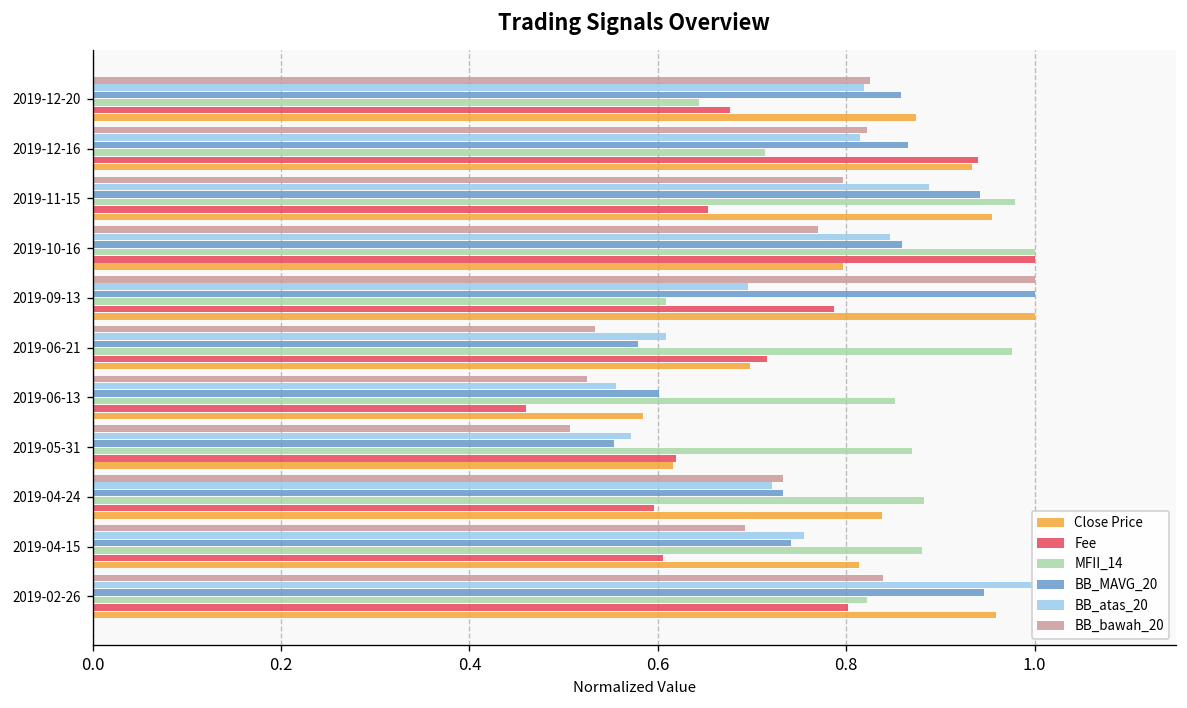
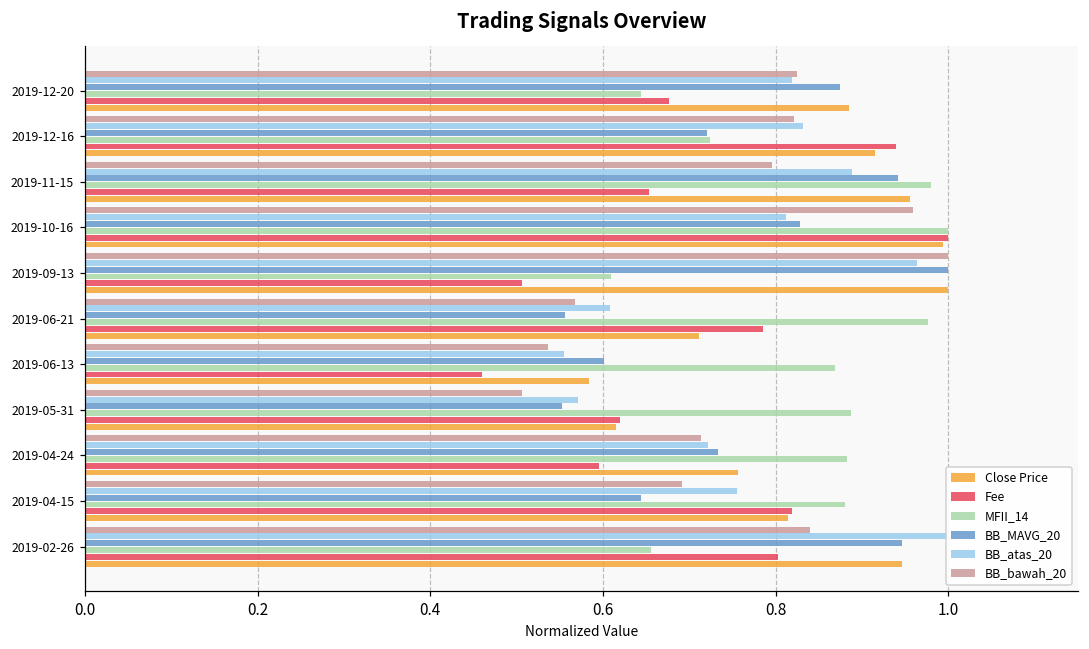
  {
    "Close Price": {
-     "2019-12-20": 0.87,
-     "2019-12-16": 0.93,
+     "2019-12-20": 0.89,
+     "2019-12-16": 0.92,
      "2019-11-15": 0.95,
-     "2019-10-16": 0.80,
+     "2019-10-16": 0.99,
      "2019-09-13": 1.00,
-     "2019-06-21": 0.70,
+     "2019-06-21": 0.71,
      "2019-06-13": 0.58,
      "2019-05-31": 0.62,
-     "2019-04-24": 0.84,
+     "2019-04-24": 0.76,
      "2019-04-15": 0.81,
-     "2019-02-26": 0.96
+     "2019-02-26": 0.95
    },
    "Fee": {
      "2019-12-20": 0.68,
      "2019-12-16": 0.94,
      "2019-11-15": 0.65,
      "2019-10-16": 1.00,
-     "2019-09-13": 0.79,
-     "2019-06-21": 0.72,
+     "2019-09-13": 0.51,
+     "2019-06-21": 0.79,
      "2019-06-13": 0.46,
      "2019-05-31": 0.62,
      "2019-04-24": 0.60,
-     "2019-04-15": 0.61,
+     "2019-04-15": 0.82,
      "2019-02-26": 0.80
    },
    "MFII_14": {
      "2019-12-20": 0.64,
-     "2019-12-16": 0.71,
+     "2019-12-16": 0.72,
      "2019-11-15": 0.98,
      "2019-10-16": 1.00,
      "2019-09-13": 0.61,
      "2019-06-21": 0.98,
-     "2019-06-13": 0.85,
-     "2019-05-31": 0.87,
+     "2019-06-13": 0.87,
+     "2019-05-31": 0.89,
      "2019-04-24": 0.88,
      "2019-04-15": 0.88,
-     "2019-02-26": 0.82
+     "2019-02-26": 0.66
    },
    "BB_MAVG_20": {
-     "2019-12-20": 0.86,
-     "2019-12-16": 0.87,
+     "2019-12-20": 0.87,
+     "2019-12-16": 0.72,
      "2019-11-15": 0.94,
-     "2019-10-16": 0.86,
+     "2019-10-16": 0.83,
      "2019-09-13": 1.00,
-     "2019-06-21": 0.58,
+     "2019-06-21": 0.56,
      "2019-06-13": 0.60,
      "2019-05-31": 0.55,
      "2019-04-24": 0.73,
-     "2019-04-15": 0.74,
+     "2019-04-15": 0.64,
      "2019-02-26": 0.95
    },
    "BB_atas_20": {
      "2019-12-20": 0.82,
-     "2019-12-16": 0.81,
+     "2019-12-16": 0.83,
      "2019-11-15": 0.89,
-     "2019-10-16": 0.85,
-     "2019-09-13": 0.70,
+     "2019-10-16": 0.81,
+     "2019-09-13": 0.96,
      "2019-06-21": 0.61,
      "2019-06-13": 0.56,
      "2019-05-31": 0.57,
      "2019-04-24": 0.72,
      "2019-04-15": 0.76
    },
    "BB_bawah_20": {
      "2019-12-20": 0.82,
      "2019-12-16": 0.82,
      "2019-11-15": 0.80,
-     "2019-10-16": 0.77,
+     "2019-10-16": 0.96,
      "2019-09-13": 1.00,
-     "2019-06-21": 0.53,
-     "2019-06-13": 0.53,
+     "2019-06-21": 0.57,
+     "2019-06-13": 0.54,
      "2019-05-31": 0.51,
-     "2019-04-24": 0.73,
+     "2019-04-24": 0.71,
      "2019-04-15": 0.69,
      "2019-02-26": 0.84
    }
  }
